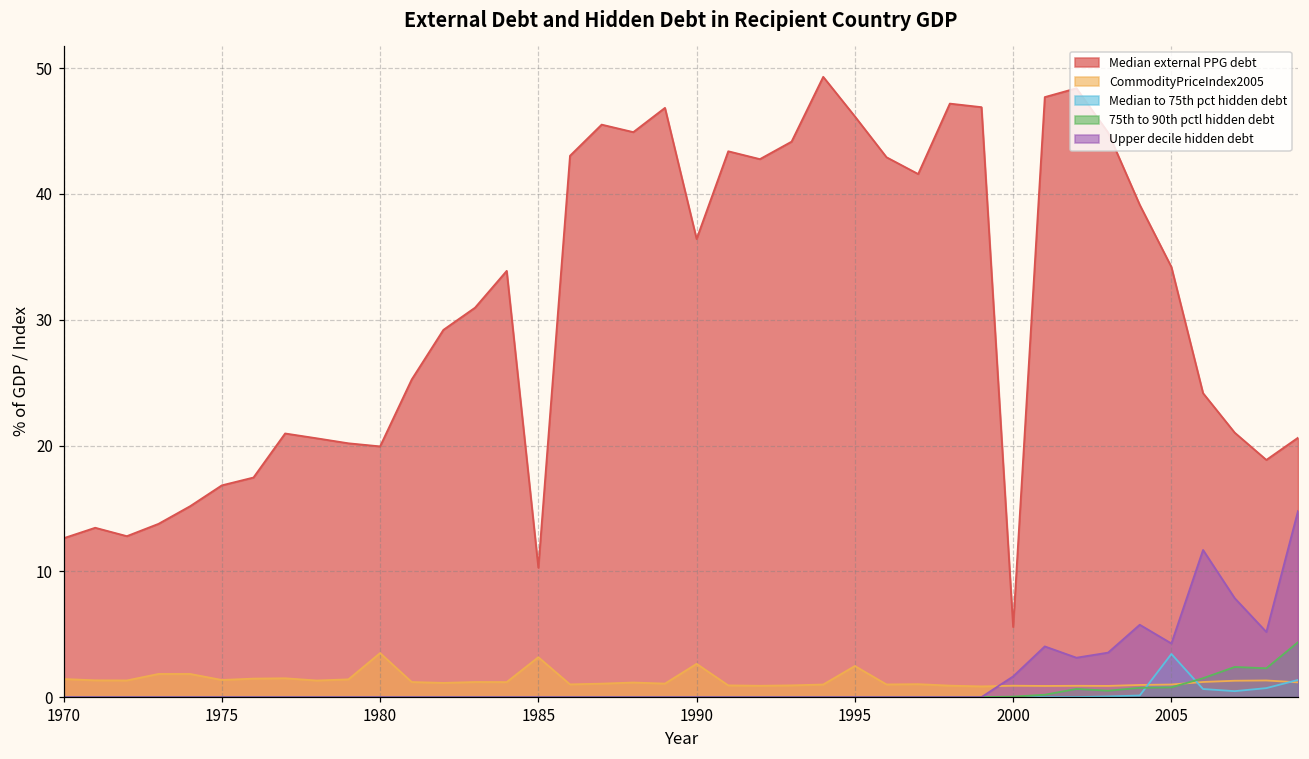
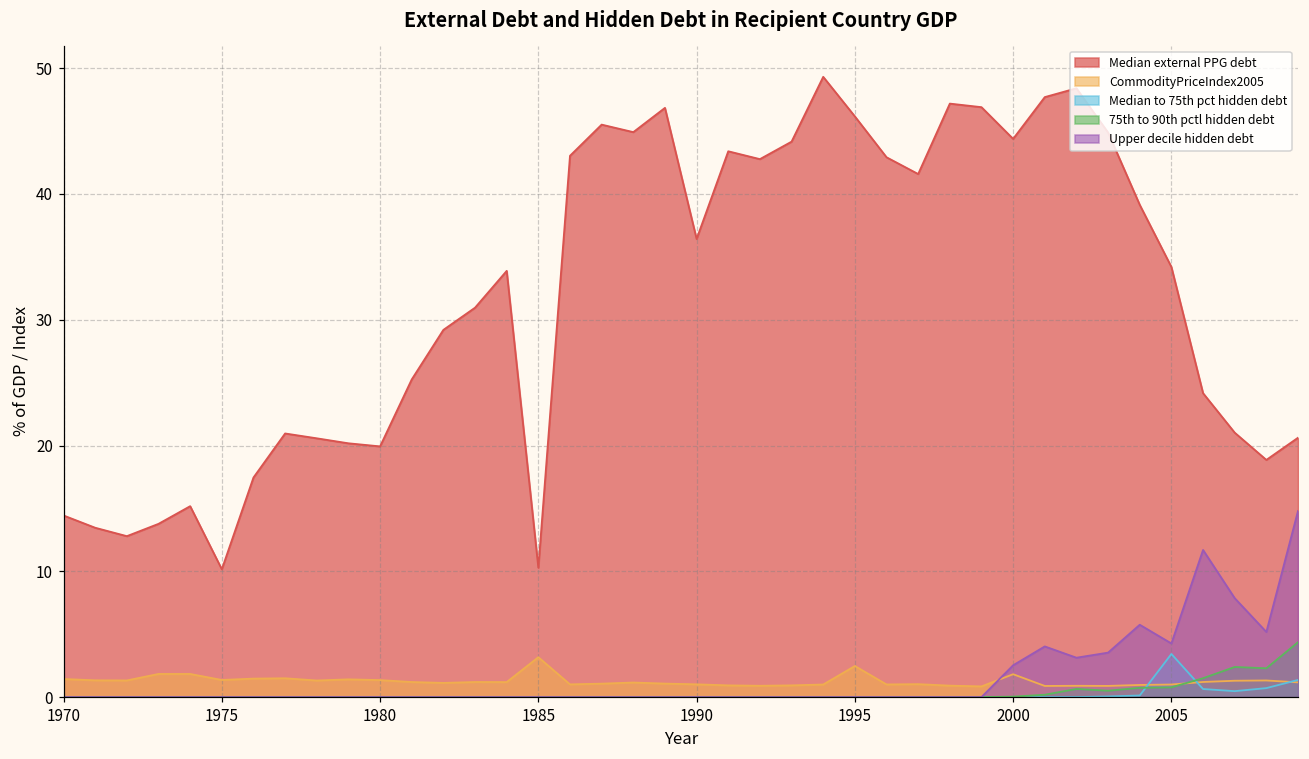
  {
    "Median external PPG debt": {
-     "1970": 12.6,
-     "1975": 16.8,
+     "1970": 14.4,
+     "1975": 10.2,
      "1980": 19.9,
      "1985": 10.3,
      "1990": 36.4,
      "1995": 46.2,
-     "2000": 5.6,
+     "2000": 44.4,
      "2005": 34.2
    },
    "CommodityPriceIndex2005": {
      "1970": 1.4,
      "1975": 1.4,
-     "1980": 3.5,
+     "1980": 1.4,
      "1985": 3.2,
-     "1990": 2.6,
+     "1990": 1.0,
      "1995": 2.5,
-     "2000": 0.9,
+     "2000": 1.8,
      "2005": 1.0
    },
    "Median to 75th pct hidden debt": {
      "2005": 3.4
    },
    "75th to 90th pctl hidden debt": {
      "2005": 0.8
    },
    "Upper decile hidden debt": {
-     "2000": 1.6,
+     "2000": 2.5,
      "2005": 4.3
    }
  }
